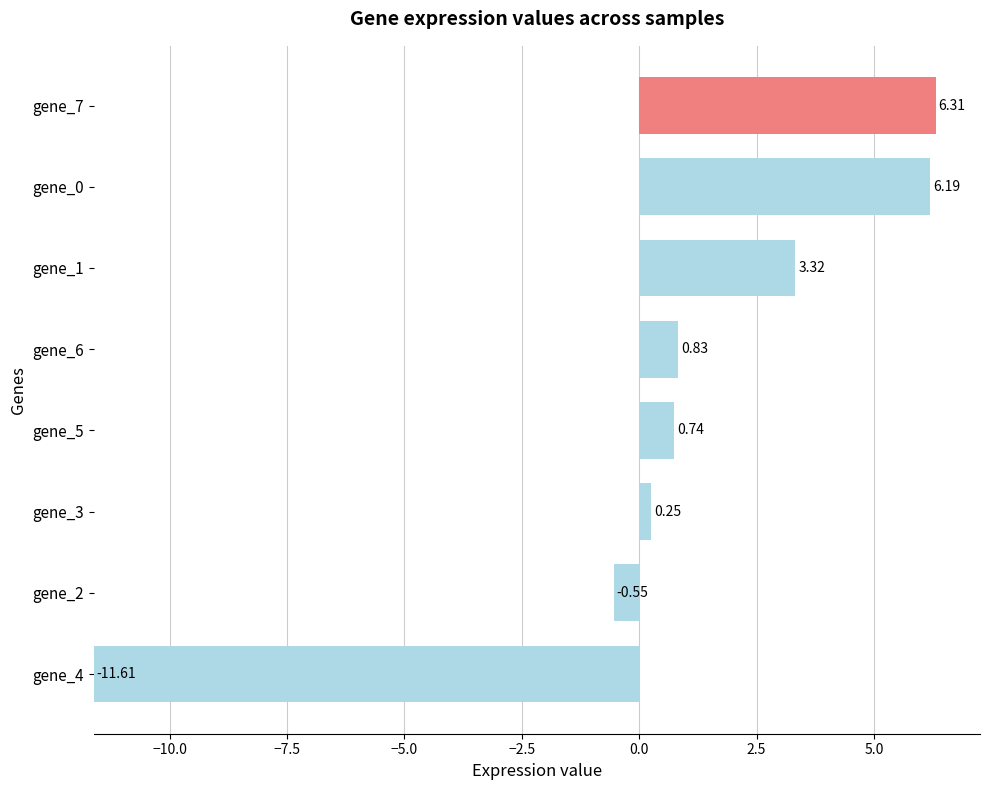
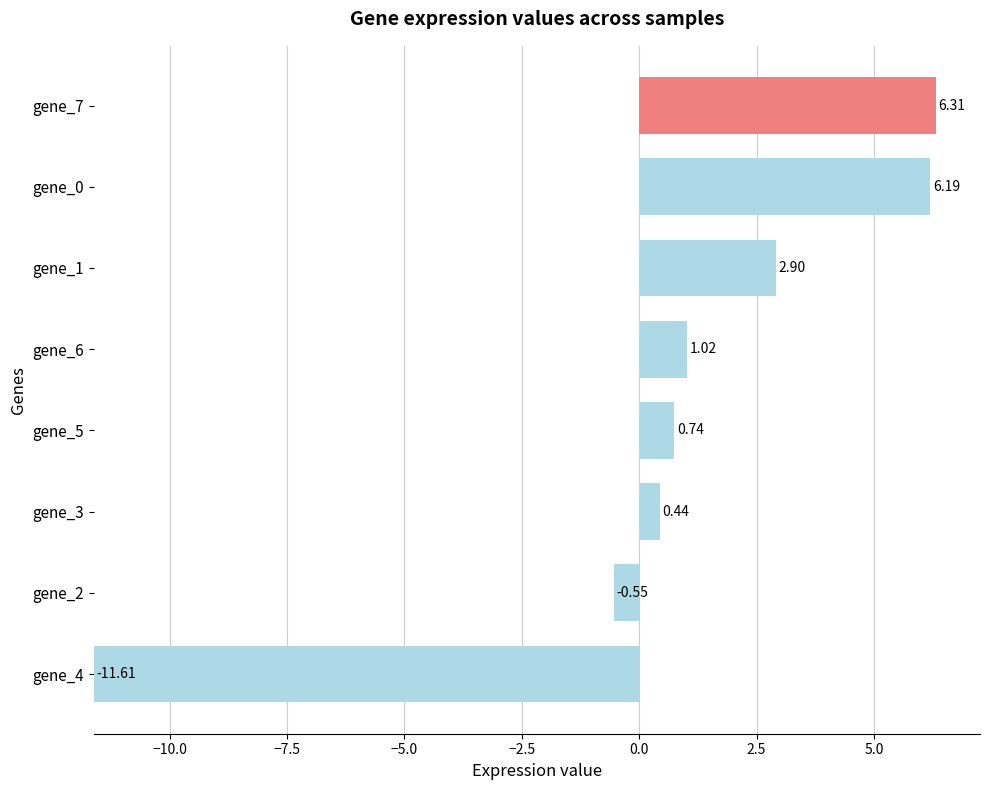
  {
    "gene_7": 6.31,
    "gene_0": 6.19,
-   "gene_1": 3.32,
-   "gene_6": 0.83,
+   "gene_1": 2.90,
+   "gene_6": 1.02,
    "gene_5": 0.74,
-   "gene_3": 0.25,
+   "gene_3": 0.44,
    "gene_2": -0.55,
    "gene_4": -11.61
  }
